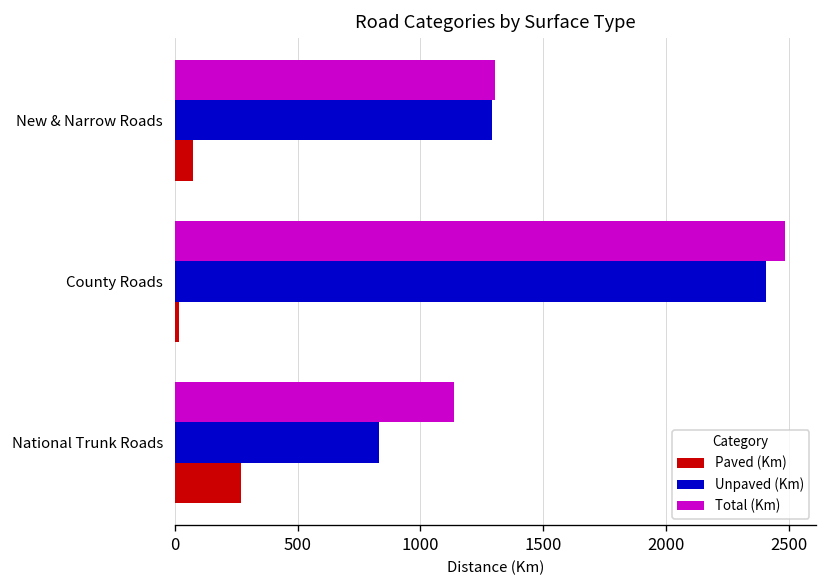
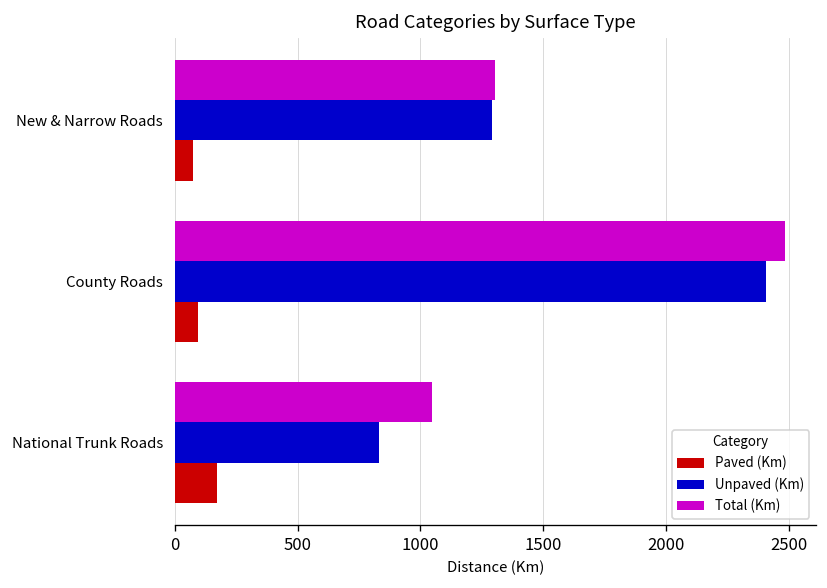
  {
    "Paved (Km)": {
      "New & Narrow Roads": 80,
-     "County Roads": 20,
-     "National Trunk Roads": 270
+     "County Roads": 100,
+     "National Trunk Roads": 170
    },
    "Unpaved (Km)": {
      "New & Narrow Roads": 1290,
      "County Roads": 2410,
      "National Trunk Roads": 830
    },
    "Total (Km)": {
      "New & Narrow Roads": 1300,
      "County Roads": 2480,
-     "National Trunk Roads": 1130
+     "National Trunk Roads": 1050
    }
  }
